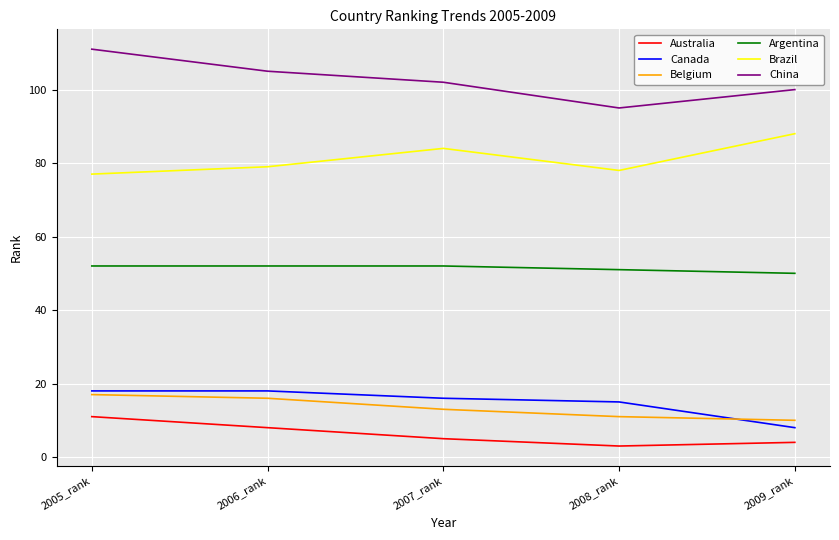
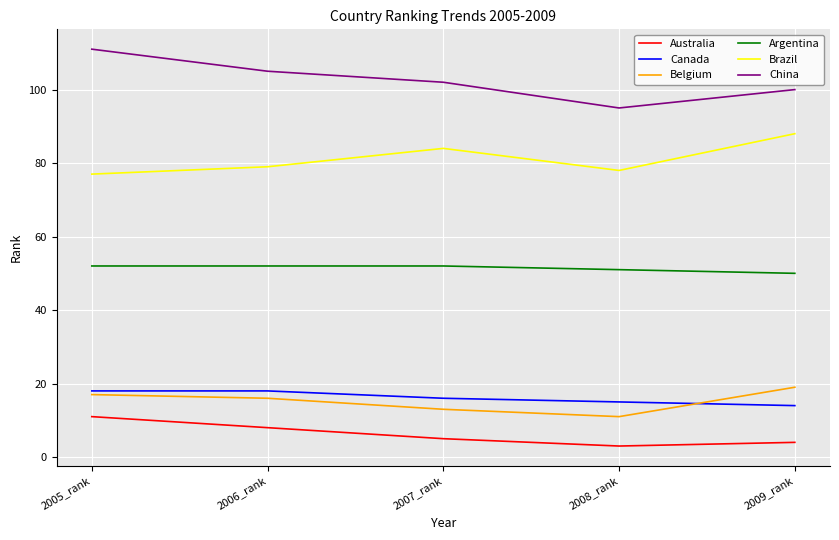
  {
    "Australia": {
      "2005_rank": 11,
      "2006_rank": 8,
      "2007_rank": 5,
      "2008_rank": 3,
      "2009_rank": 4
    },
    "Canada": {
      "2005_rank": 18,
      "2006_rank": 18,
      "2007_rank": 16,
      "2008_rank": 15,
-     "2009_rank": 8
+     "2009_rank": 14
    },
    "Belgium": {
      "2005_rank": 17,
      "2006_rank": 16,
      "2007_rank": 13,
      "2008_rank": 11,
-     "2009_rank": 10
+     "2009_rank": 19
    },
    "Argentina": {
      "2005_rank": 52,
      "2006_rank": 52,
      "2007_rank": 52,
      "2008_rank": 51,
      "2009_rank": 50
    },
    "Brazil": {
      "2005_rank": 77,
      "2006_rank": 79,
      "2007_rank": 84,
      "2008_rank": 78,
      "2009_rank": 88
    },
    "China": {
      "2005_rank": 111,
      "2006_rank": 105,
      "2007_rank": 102,
      "2008_rank": 95,
      "2009_rank": 100
    }
  }
